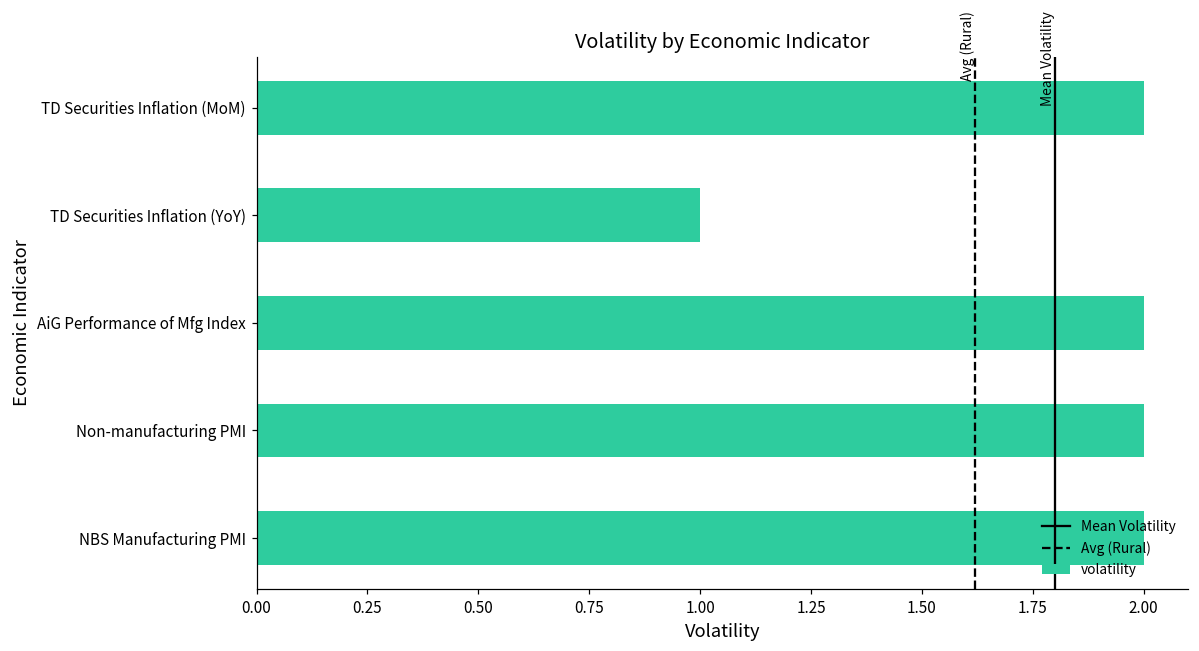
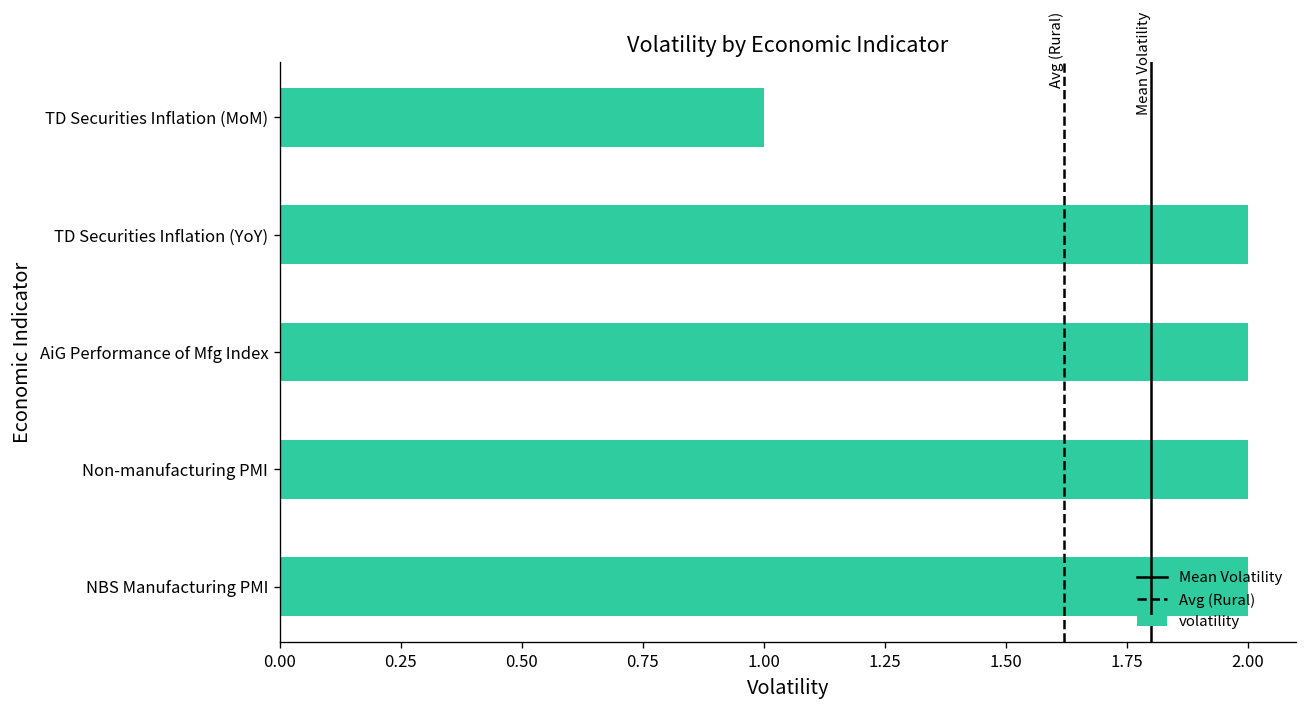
  {
-   "TD Securities Inflation (MoM)": 2,
-   "TD Securities Inflation (YoY)": 1,
+   "TD Securities Inflation (MoM)": 1,
+   "TD Securities Inflation (YoY)": 2,
    "AiG Performance of Mfg Index": 2,
    "Non-manufacturing PMI": 2,
    "NBS Manufacturing PMI": 2
  }
